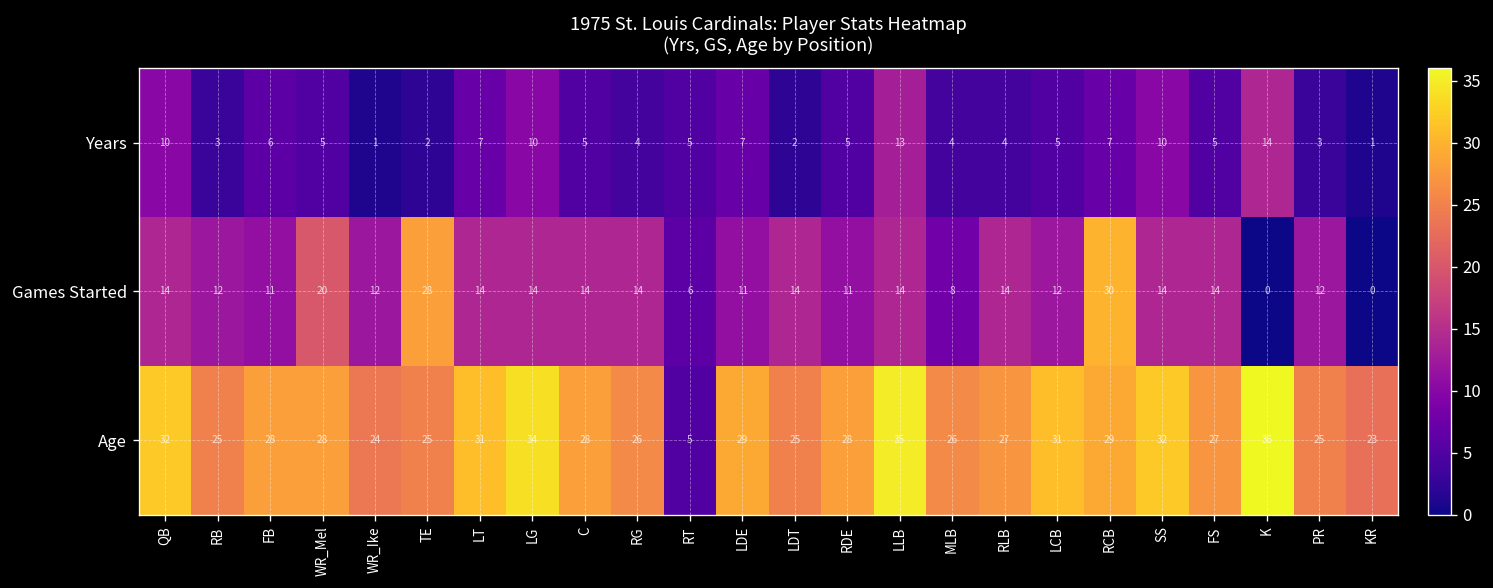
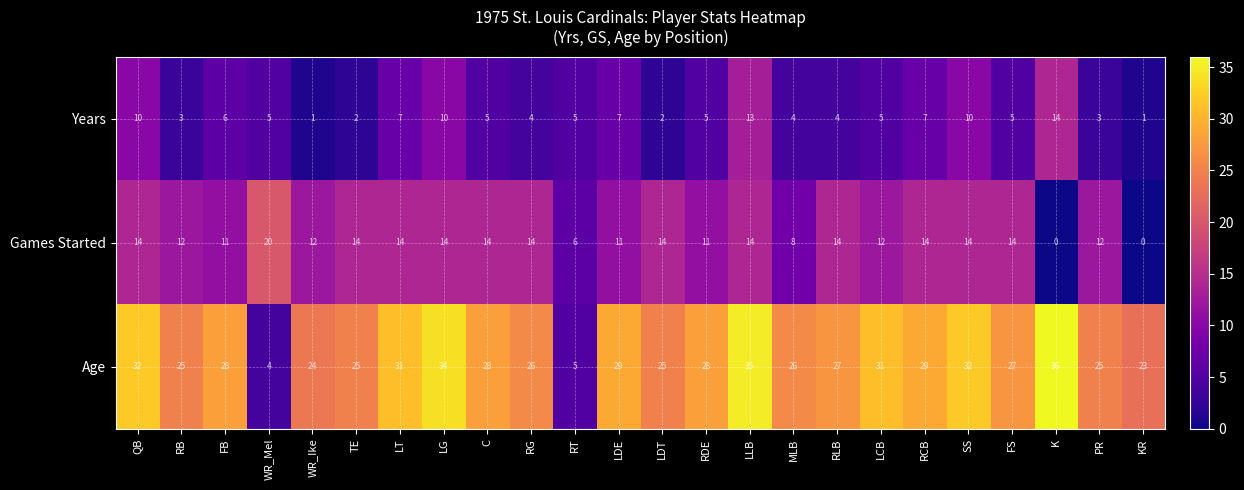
  {
    "Years": {
      "QB": 10,
      "RB": 3,
      "FB": 6,
      "WR_Mel": 5,
      "WR_Ike": 1,
      "TE": 2,
      "LT": 7,
      "LG": 10,
      "C": 5,
      "RG": 4,
      "RT": 5,
      "LDE": 7,
      "LDT": 2,
      "RDE": 5,
      "LLB": 13,
      "MLB": 4,
      "RLB": 4,
      "LCB": 5,
      "RCB": 7,
      "SS": 10,
      "FS": 5,
      "K": 14,
      "PR": 3,
      "KR": 1
    },
    "Games Started": {
      "QB": 14,
      "RB": 12,
      "FB": 11,
      "WR_Mel": 20,
      "WR_Ike": 12,
-     "TE": 28,
+     "TE": 14,
      "LT": 14,
      "LG": 14,
      "C": 14,
      "RG": 14,
      "RT": 6,
      "LDE": 11,
      "LDT": 14,
      "RDE": 11,
      "LLB": 14,
      "MLB": 8,
      "RLB": 14,
      "LCB": 12,
-     "RCB": 30,
+     "RCB": 14,
      "SS": 14,
      "FS": 14,
      "K": 0,
      "PR": 12,
      "KR": 0
    },
    "Age": {
      "QB": 32,
      "RB": 25,
      "FB": 28,
-     "WR_Mel": 28,
+     "WR_Mel": 4,
      "WR_Ike": 24,
      "TE": 25,
      "LT": 31,
      "LG": 34,
      "C": 28,
      "RG": 26,
      "RT": 5,
      "LDE": 29,
      "LDT": 25,
      "RDE": 28,
      "LLB": 35,
      "MLB": 26,
      "RLB": 27,
      "LCB": 31,
      "RCB": 29,
      "SS": 32,
      "FS": 27,
      "K": 36,
      "PR": 25,
      "KR": 23
    }
  }
